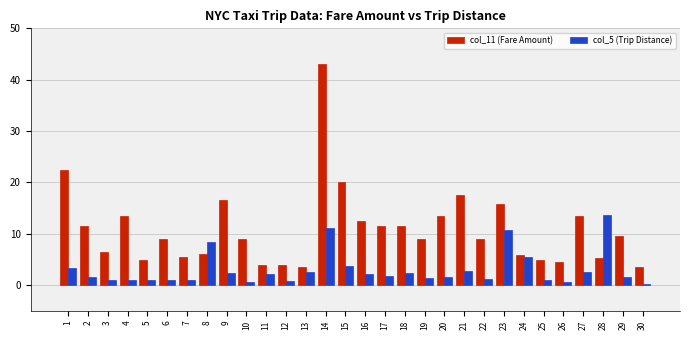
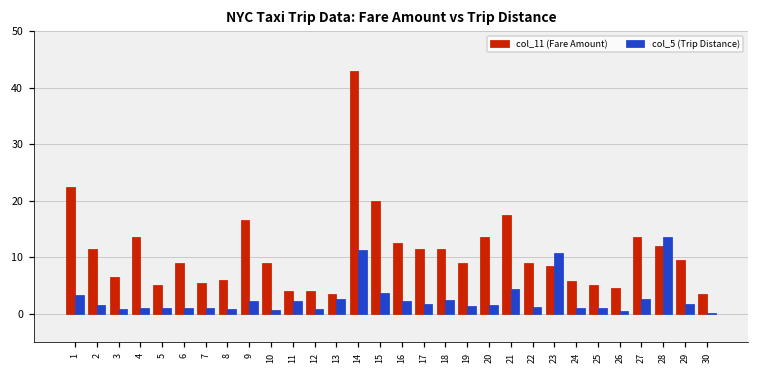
  {
    "col_11 (Fare Amount)": {
      "1": 23,
      "2": 12,
      "3": 7,
      "4": 14,
      "5": 5,
      "6": 9,
      "7": 6,
      "8": 6,
      "9": 17,
      "10": 9,
      "11": 4,
      "12": 4,
      "13": 4,
      "14": 43,
      "15": 20,
      "16": 13,
      "17": 12,
      "18": 12,
      "19": 9,
      "20": 14,
      "21": 18,
      "22": 9,
-     "23": 16,
+     "23": 9,
      "24": 6,
      "25": 5,
      "26": 5,
      "27": 14,
-     "28": 5,
+     "28": 12,
      "29": 10,
      "30": 4
    },
    "col_5 (Trip Distance)": {
      "1": 3,
      "2": 2,
      "3": 1,
      "4": 1,
      "5": 1,
      "6": 1,
      "7": 1,
-     "8": 8,
+     "8": 1,
      "9": 2,
      "10": 1,
      "11": 2,
      "12": 1,
      "13": 3,
      "14": 11,
      "15": 4,
      "16": 2,
      "17": 2,
      "18": 2,
      "19": 1,
      "20": 2,
-     "21": 3,
+     "21": 4,
      "22": 1,
      "23": 11,
-     "24": 5,
+     "24": 1,
      "25": 1,
      "26": 1,
      "27": 3,
      "28": 14,
      "29": 2
    }
  }
